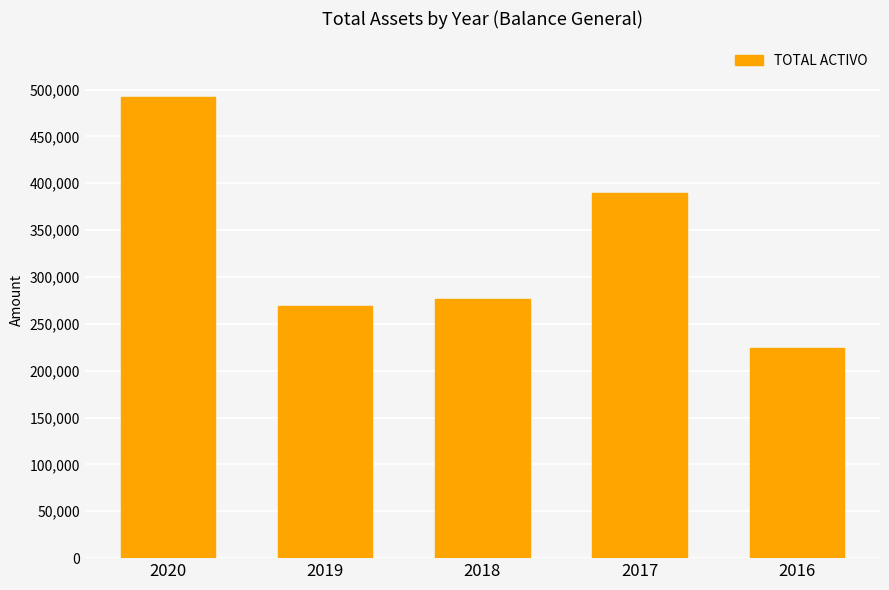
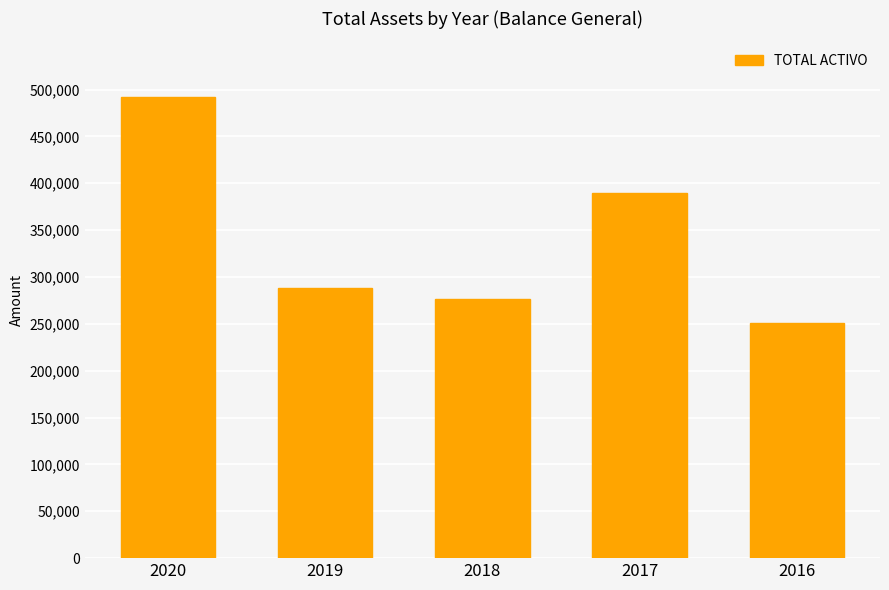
  {
    "2020": "490,000",
-   "2019": "270,000",
+   "2019": "290,000",
    "2018": "280,000",
    "2017": "390,000",
-   "2016": "220,000"
+   "2016": "250,000"
  }
